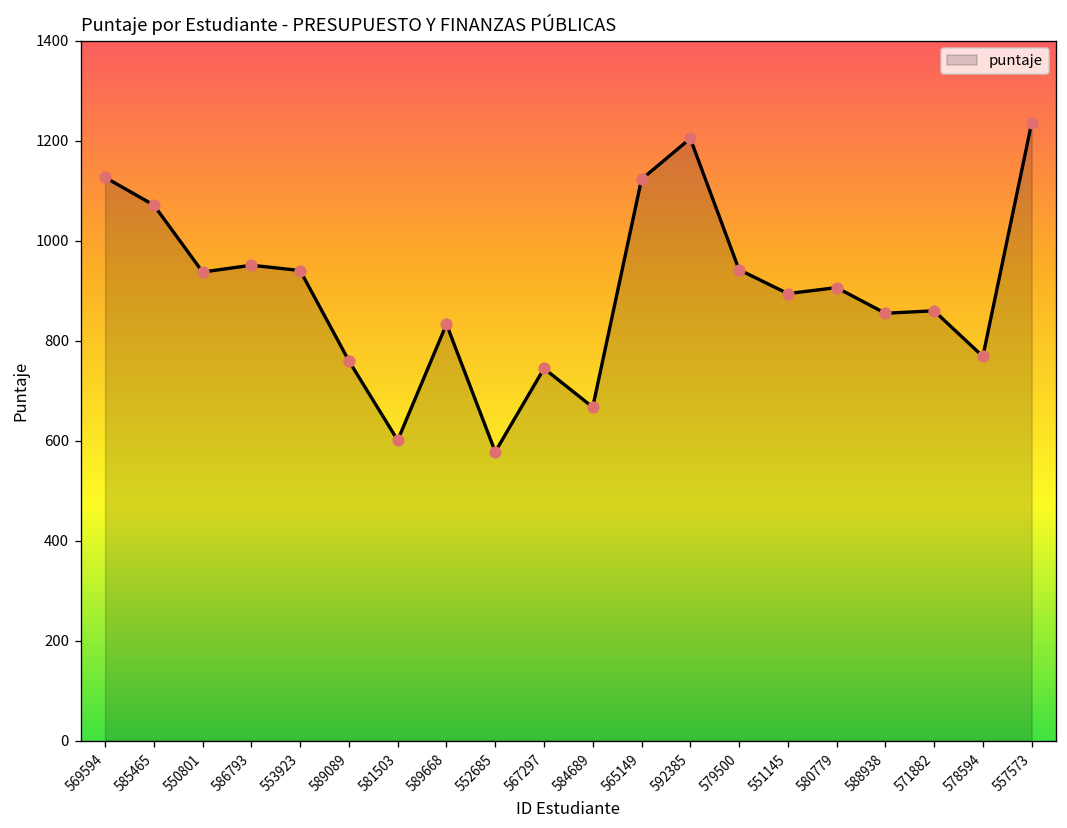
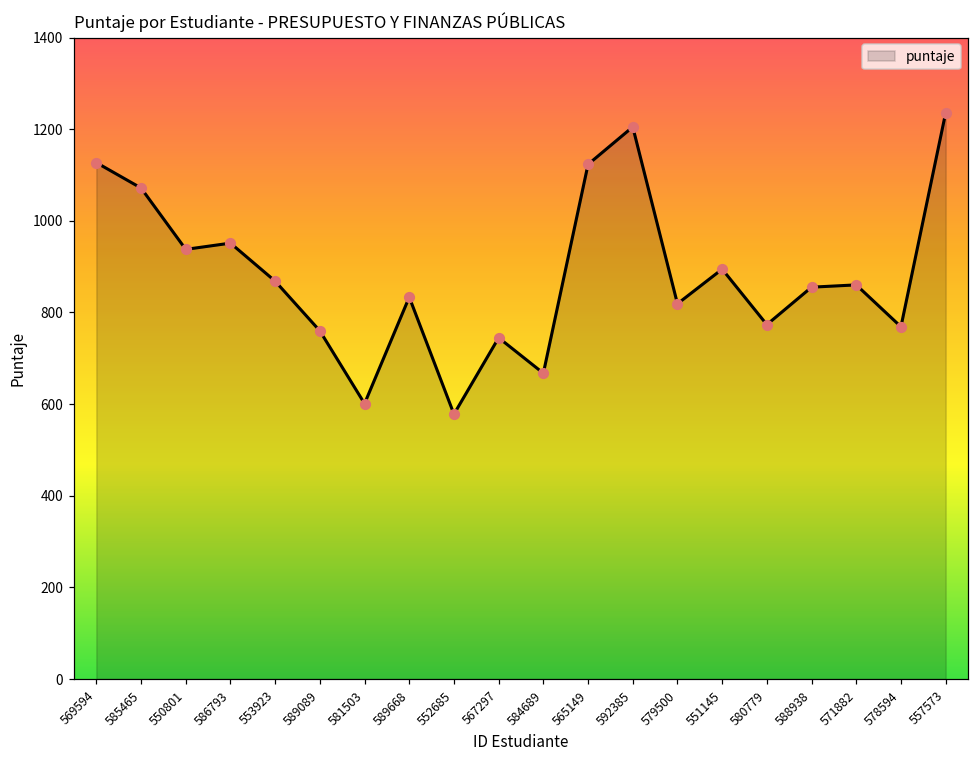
  {
    "569594": 1130,
    "585465": 1070,
    "550801": 940,
    "586793": 950,
-   "553923": 940,
+   "553923": 870,
    "589089": 760,
    "581503": 600,
    "589668": 830,
    "552685": 580,
    "567297": 740,
    "584689": 670,
    "565149": 1120,
    "592385": 1210,
-   "579500": 940,
+   "579500": 820,
    "551145": 890,
-   "580779": 910,
+   "580779": 770,
    "588938": 860,
    "571882": 860,
    "578594": 770,
    "557573": 1240
  }
